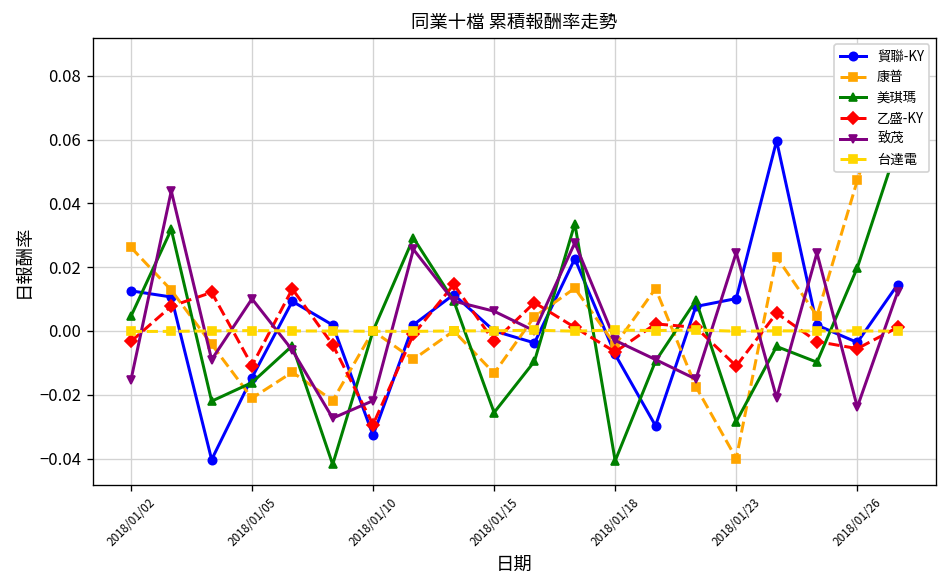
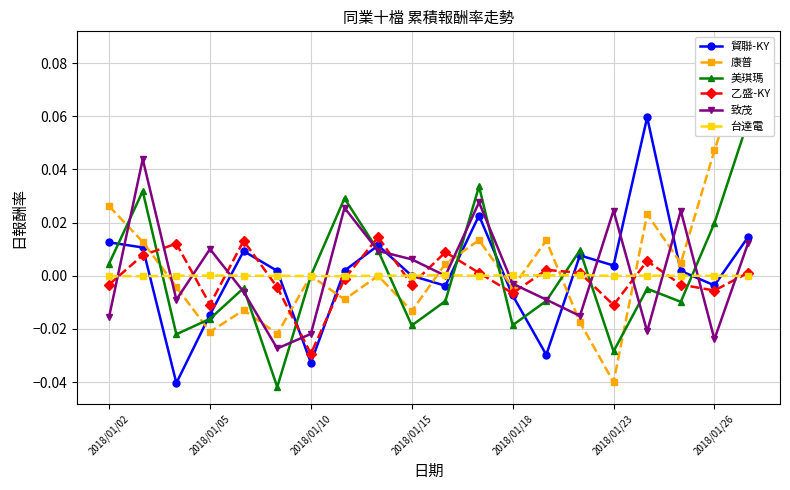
  {
    "貿聯-KY": {
      "2018/01/02": 0.013,
      "2018/01/05": -0.015,
      "2018/01/10": -0.033,
-     "2018/01/23": 0.010,
+     "2018/01/23": 0.004,
      "2018/01/26": -0.004
    },
    "美琪瑪": {
      "2018/01/02": 0.005,
      "2018/01/05": -0.016,
-     "2018/01/15": -0.026,
-     "2018/01/18": -0.041,
+     "2018/01/15": -0.019,
+     "2018/01/18": -0.019,
      "2018/01/23": -0.028,
      "2018/01/26": 0.020
    },
    "乙盛-KY": {
      "2018/01/02": -0.003,
      "2018/01/05": -0.011,
      "2018/01/10": -0.029,
      "2018/01/15": -0.003,
      "2018/01/23": -0.011,
      "2018/01/26": -0.006
    },
    "致茂": {
      "2018/01/02": -0.015,
      "2018/01/05": 0.010,
      "2018/01/10": -0.022,
      "2018/01/15": 0.006,
      "2018/01/18": -0.003,
      "2018/01/23": 0.025,
      "2018/01/26": -0.024
    }
  }
